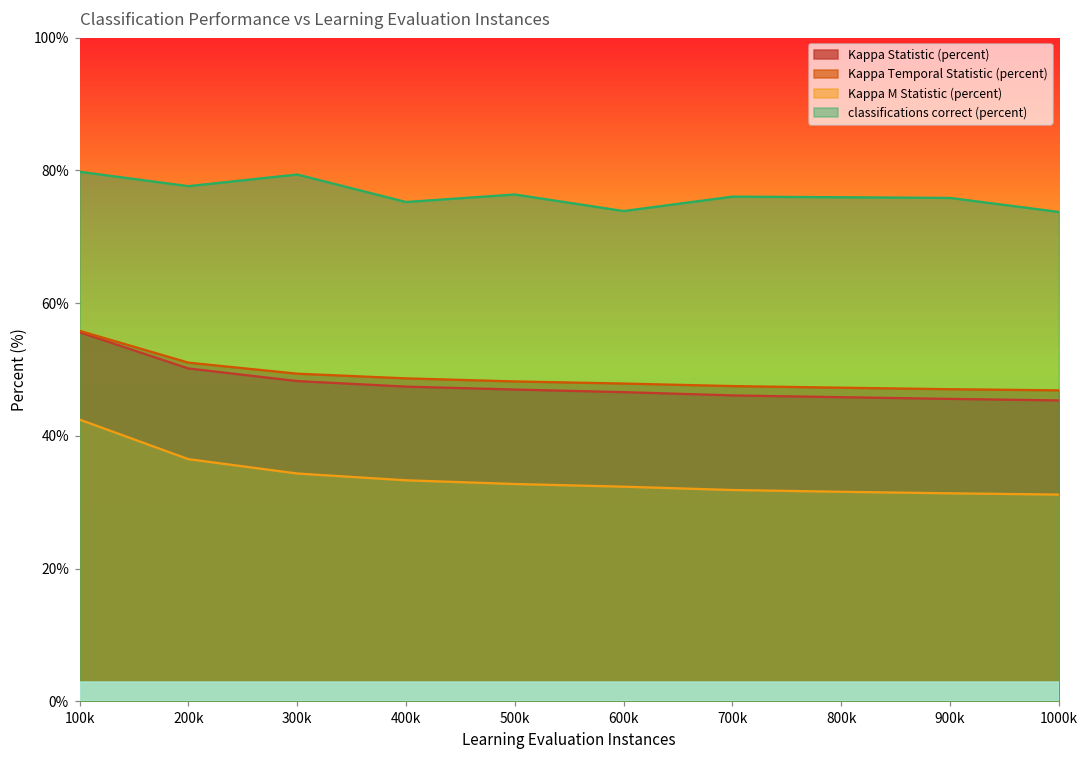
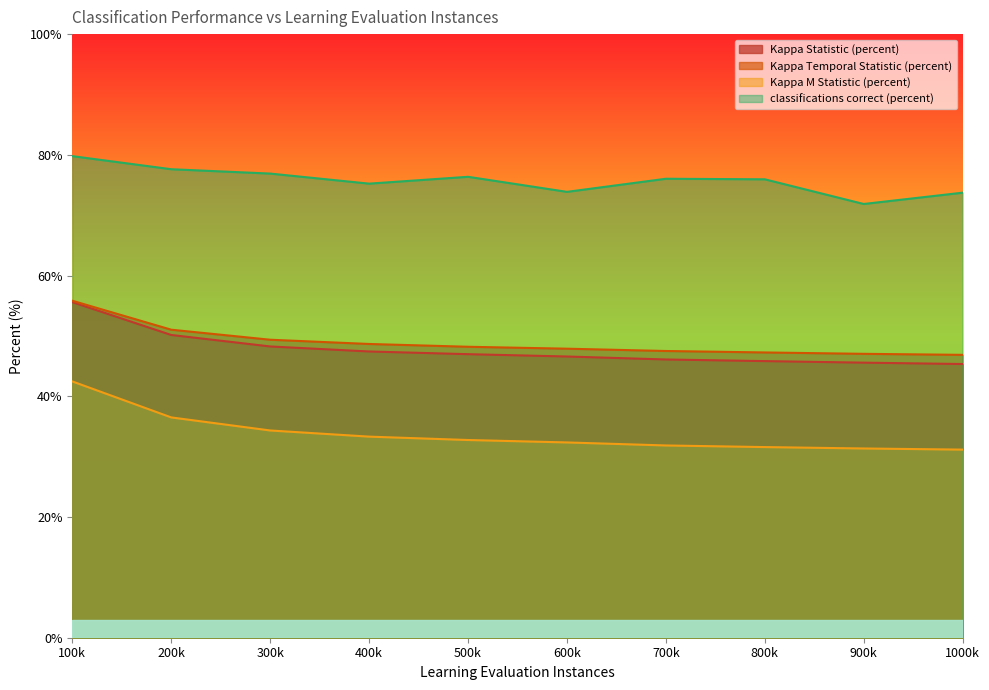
  {
    "classifications correct (percent)": {
      "100k": "80%",
      "200k": "78%",
-     "300k": "79%",
+     "300k": "77%",
      "400k": "75%",
      "500k": "76%",
      "600k": "74%",
      "700k": "76%",
      "800k": "76%",
-     "900k": "76%",
+     "900k": "72%",
      "1000k": "74%"
    }
  }
